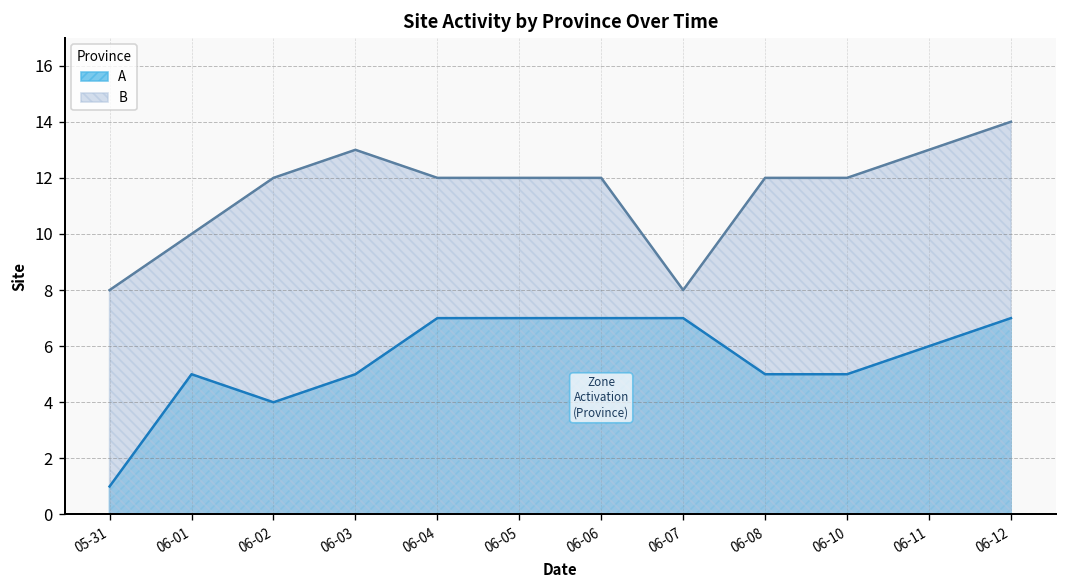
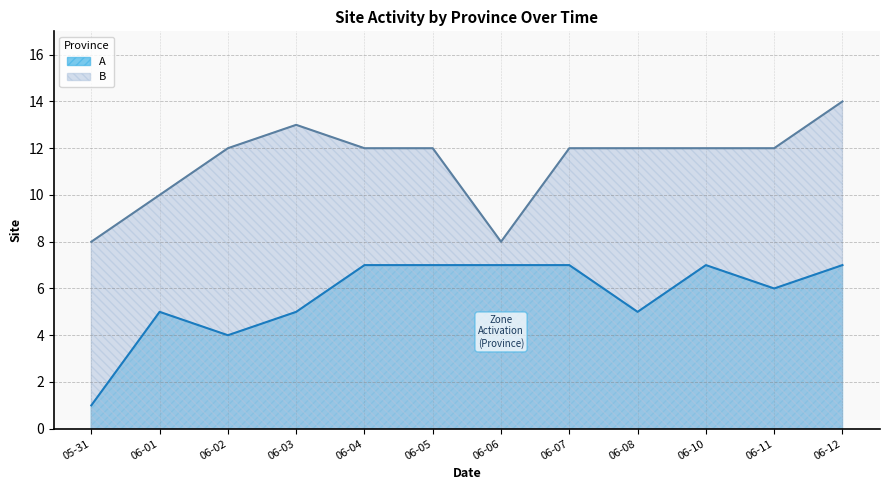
  {
    "A": {
      "05-31": 1,
      "06-01": 5,
      "06-02": 4,
      "06-03": 5,
      "06-04": 7,
      "06-05": 7,
      "06-06": 7,
      "06-07": 7,
      "06-08": 5,
-     "06-10": 5,
+     "06-10": 7,
      "06-11": 6,
      "06-12": 7
    },
    "B": {
      "05-31": 8,
      "06-01": 10,
      "06-02": 12,
      "06-03": 13,
      "06-04": 12,
      "06-05": 12,
-     "06-06": 12,
-     "06-07": 8,
+     "06-06": 8,
+     "06-07": 12,
      "06-08": 12,
      "06-10": 12,
-     "06-11": 13,
+     "06-11": 12,
      "06-12": 14
    }
  }
